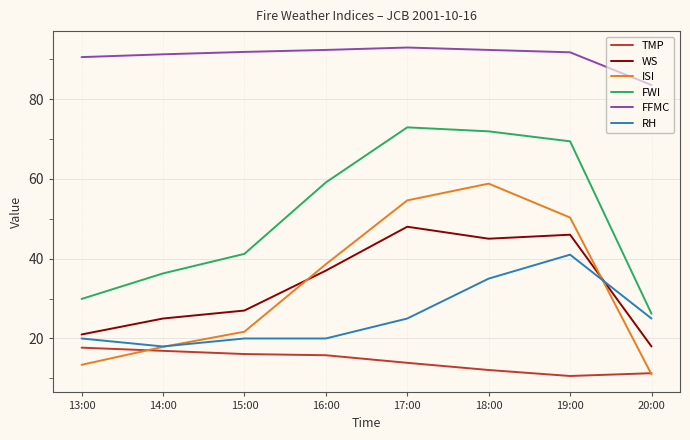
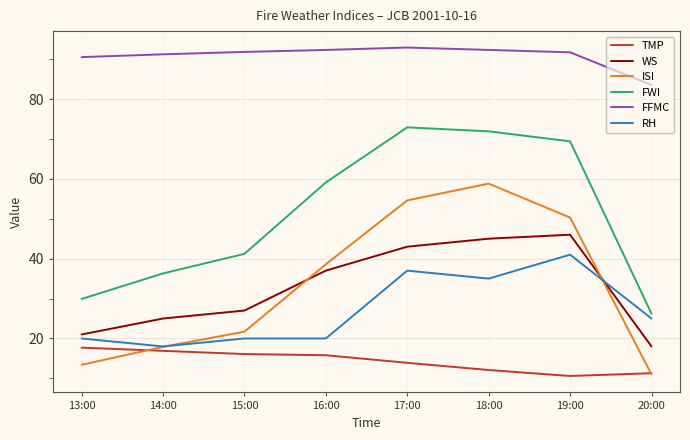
  {
    "TMP": {
      "13:00": 18,
      "14:00": 17,
      "15:00": 16,
      "16:00": 16,
      "17:00": 14,
      "18:00": 12,
      "19:00": 11
    },
    "WS": {
      "13:00": 21,
      "14:00": 25,
      "15:00": 27,
      "16:00": 37,
-     "17:00": 48,
+     "17:00": 43,
      "18:00": 45,
      "19:00": 46,
      "20:00": 18
    },
    "ISI": {
      "13:00": 13,
      "15:00": 22,
      "16:00": 39,
      "17:00": 55,
      "18:00": 59,
      "19:00": 50
    },
    "FWI": {
      "13:00": 30,
      "14:00": 36,
      "15:00": 41,
      "16:00": 59,
      "17:00": 73,
      "18:00": 72,
      "19:00": 69,
      "20:00": 26
    },
    "FFMC": {
      "13:00": 91,
      "14:00": 91,
      "15:00": 92,
      "16:00": 92,
      "17:00": 93,
      "18:00": 92,
      "19:00": 92
    },
    "RH": {
      "13:00": 20,
      "15:00": 20,
      "16:00": 20,
-     "17:00": 25,
+     "17:00": 37,
      "18:00": 35,
      "19:00": 41,
      "20:00": 25
    }
  }
